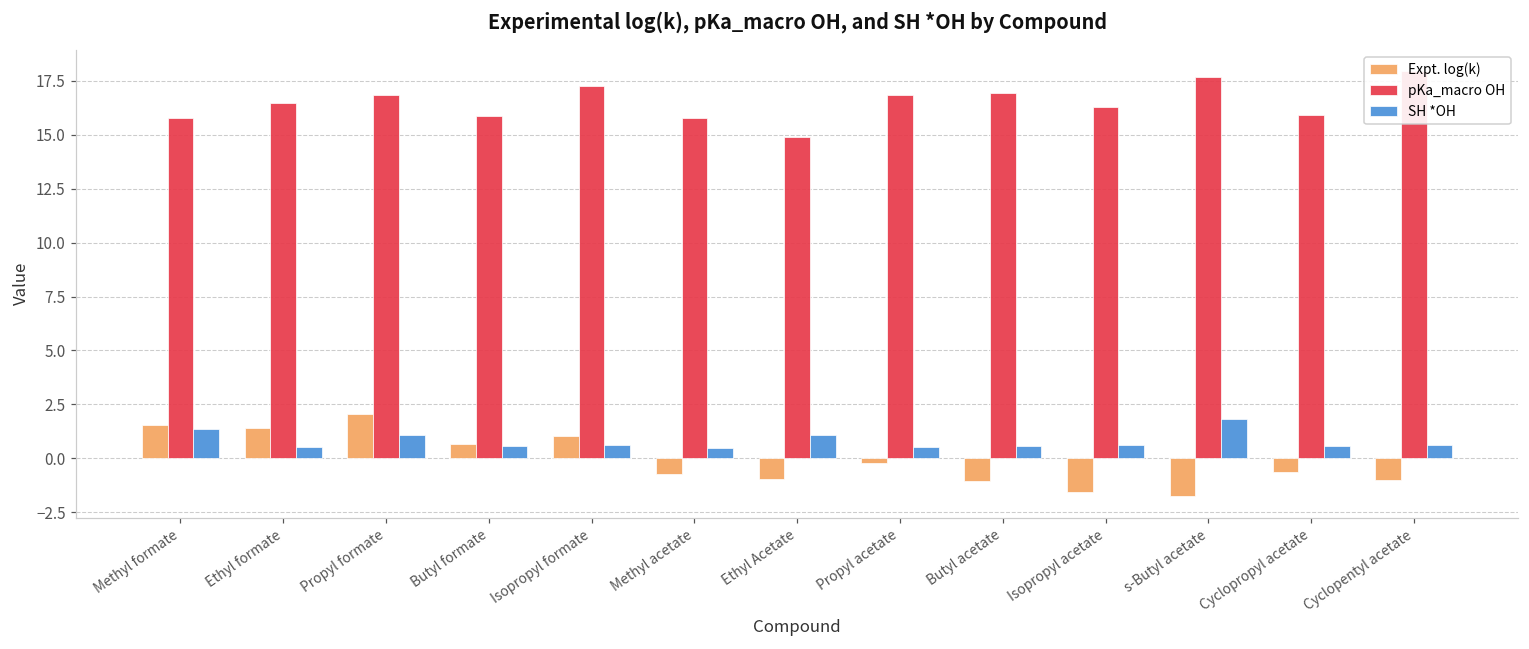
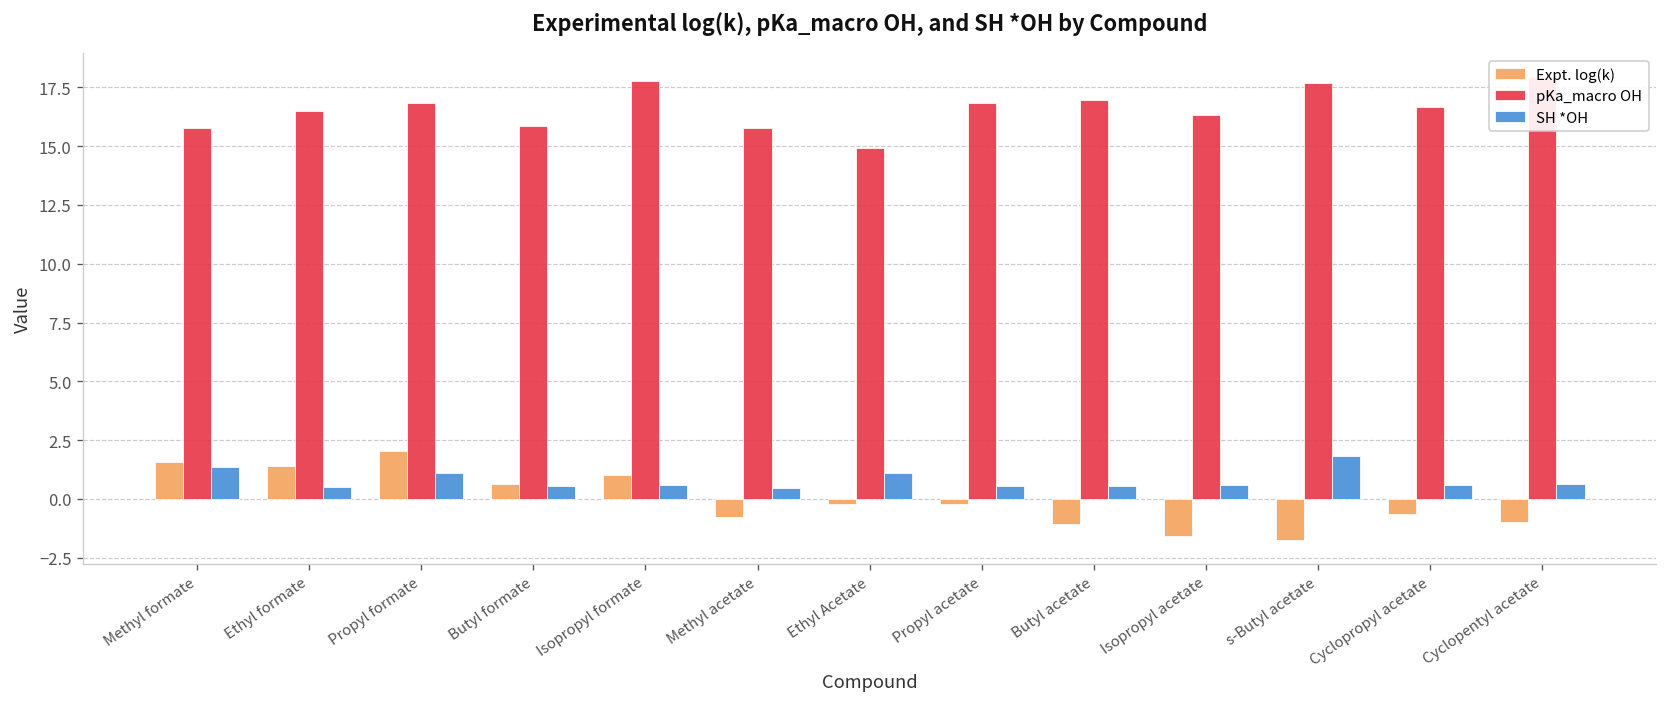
  {
    "Expt. log(k)": {
      "Methyl formate": 1.6,
      "Ethyl formate": 1.4,
      "Propyl formate": 2.0,
      "Butyl formate": 0.6,
      "Isopropyl formate": 1.0,
      "Methyl acetate": -0.7,
-     "Ethyl Acetate": -1.0,
+     "Ethyl Acetate": -0.2,
      "Propyl acetate": -0.2,
      "Butyl acetate": -1.1,
      "Isopropyl acetate": -1.6,
      "s-Butyl acetate": -1.8,
      "Cyclopropyl acetate": -0.6,
      "Cyclopentyl acetate": -1.0
    },
    "pKa_macro OH": {
      "Methyl formate": 15.8,
      "Ethyl formate": 16.5,
      "Propyl formate": 16.9,
      "Butyl formate": 15.9,
-     "Isopropyl formate": 17.3,
+     "Isopropyl formate": 17.8,
      "Methyl acetate": 15.8,
      "Ethyl Acetate": 14.9,
      "Propyl acetate": 16.9,
      "Butyl acetate": 17.0,
      "Isopropyl acetate": 16.3,
      "s-Butyl acetate": 17.7,
-     "Cyclopropyl acetate": 15.9
+     "Cyclopropyl acetate": 16.7
    },
    "SH *OH": {
      "Methyl formate": 1.4,
      "Ethyl formate": 0.5,
      "Propyl formate": 1.1,
      "Butyl formate": 0.6,
      "Isopropyl formate": 0.6,
      "Methyl acetate": 0.5,
      "Ethyl Acetate": 1.1,
      "Propyl acetate": 0.5,
      "Butyl acetate": 0.6,
      "Isopropyl acetate": 0.6,
      "s-Butyl acetate": 1.8,
      "Cyclopropyl acetate": 0.6,
      "Cyclopentyl acetate": 0.6
    }
  }
